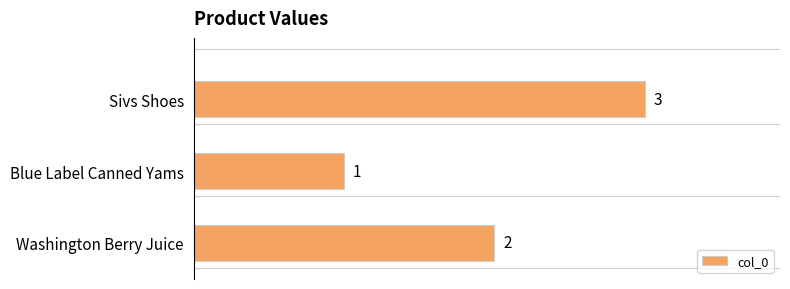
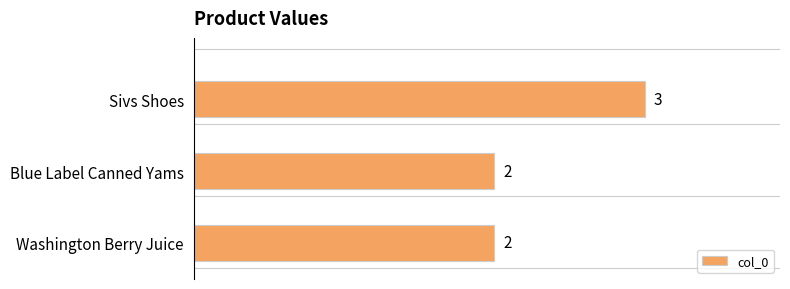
  {
    "Sivs Shoes": 3,
-   "Blue Label Canned Yams": 1,
+   "Blue Label Canned Yams": 2,
    "Washington Berry Juice": 2
  }
